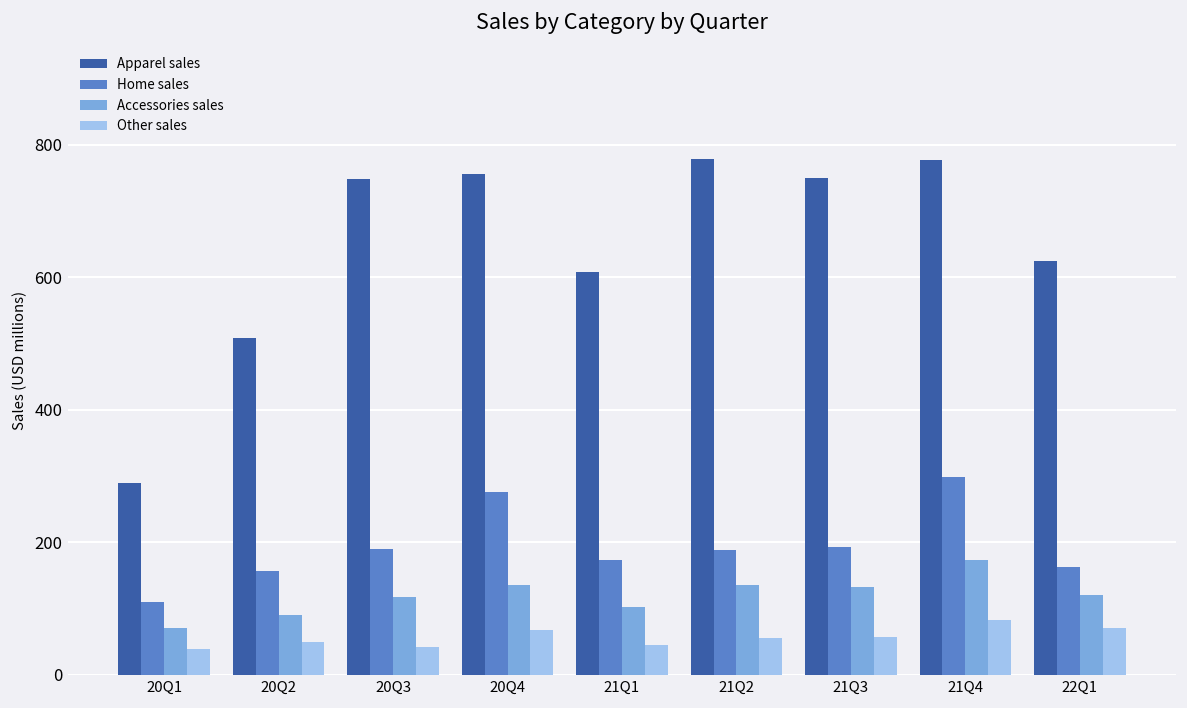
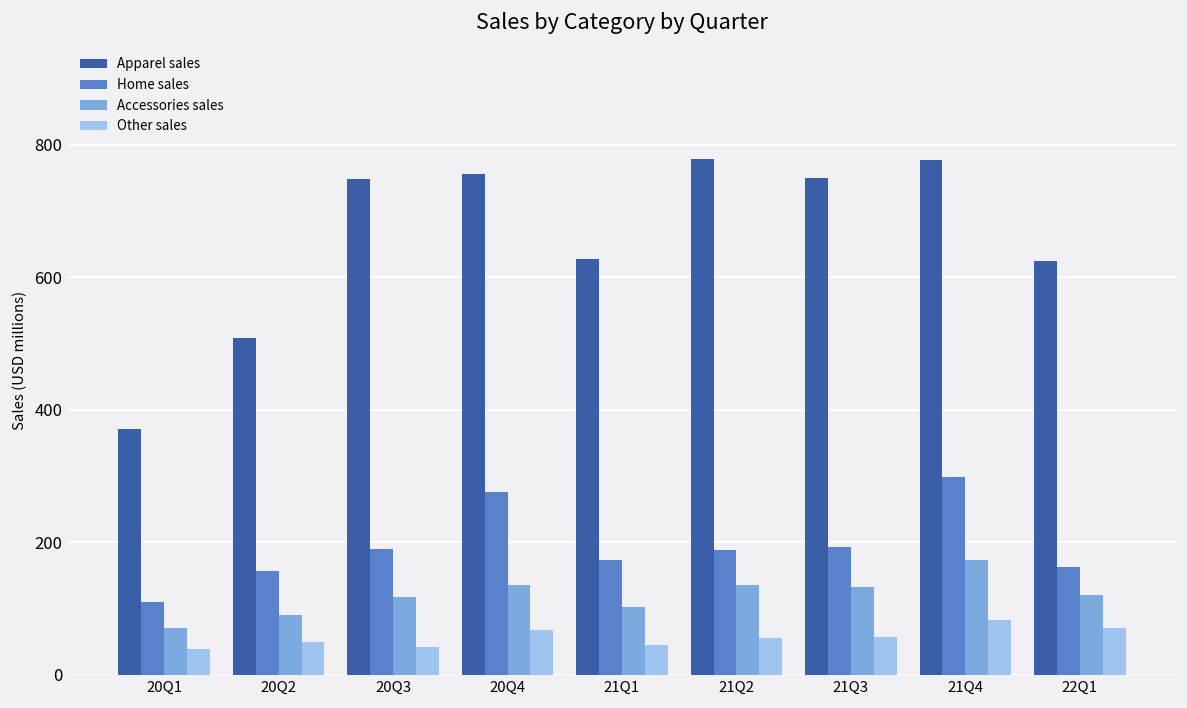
  {
    "Apparel sales": {
-     "20Q1": 290,
+     "20Q1": 370,
      "20Q2": 510,
      "20Q3": 750,
      "20Q4": 760,
-     "21Q1": 610,
+     "21Q1": 630,
      "21Q2": 780,
      "21Q3": 750,
      "21Q4": 780,
      "22Q1": 630
    }
  }
